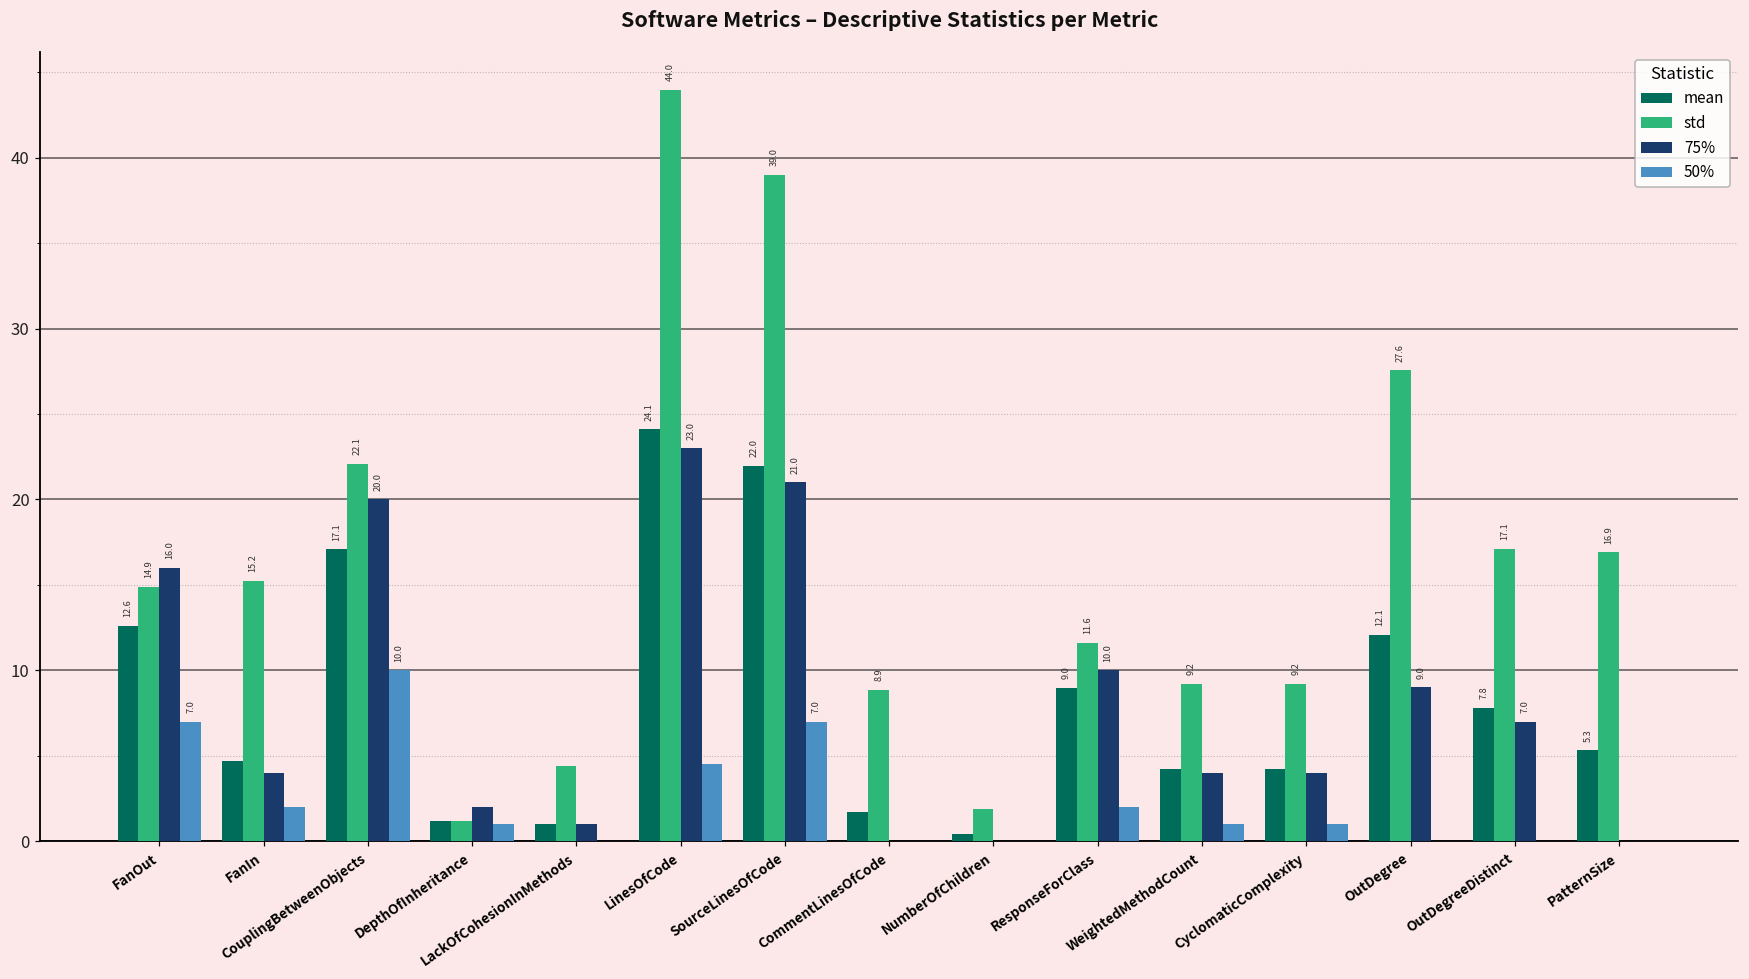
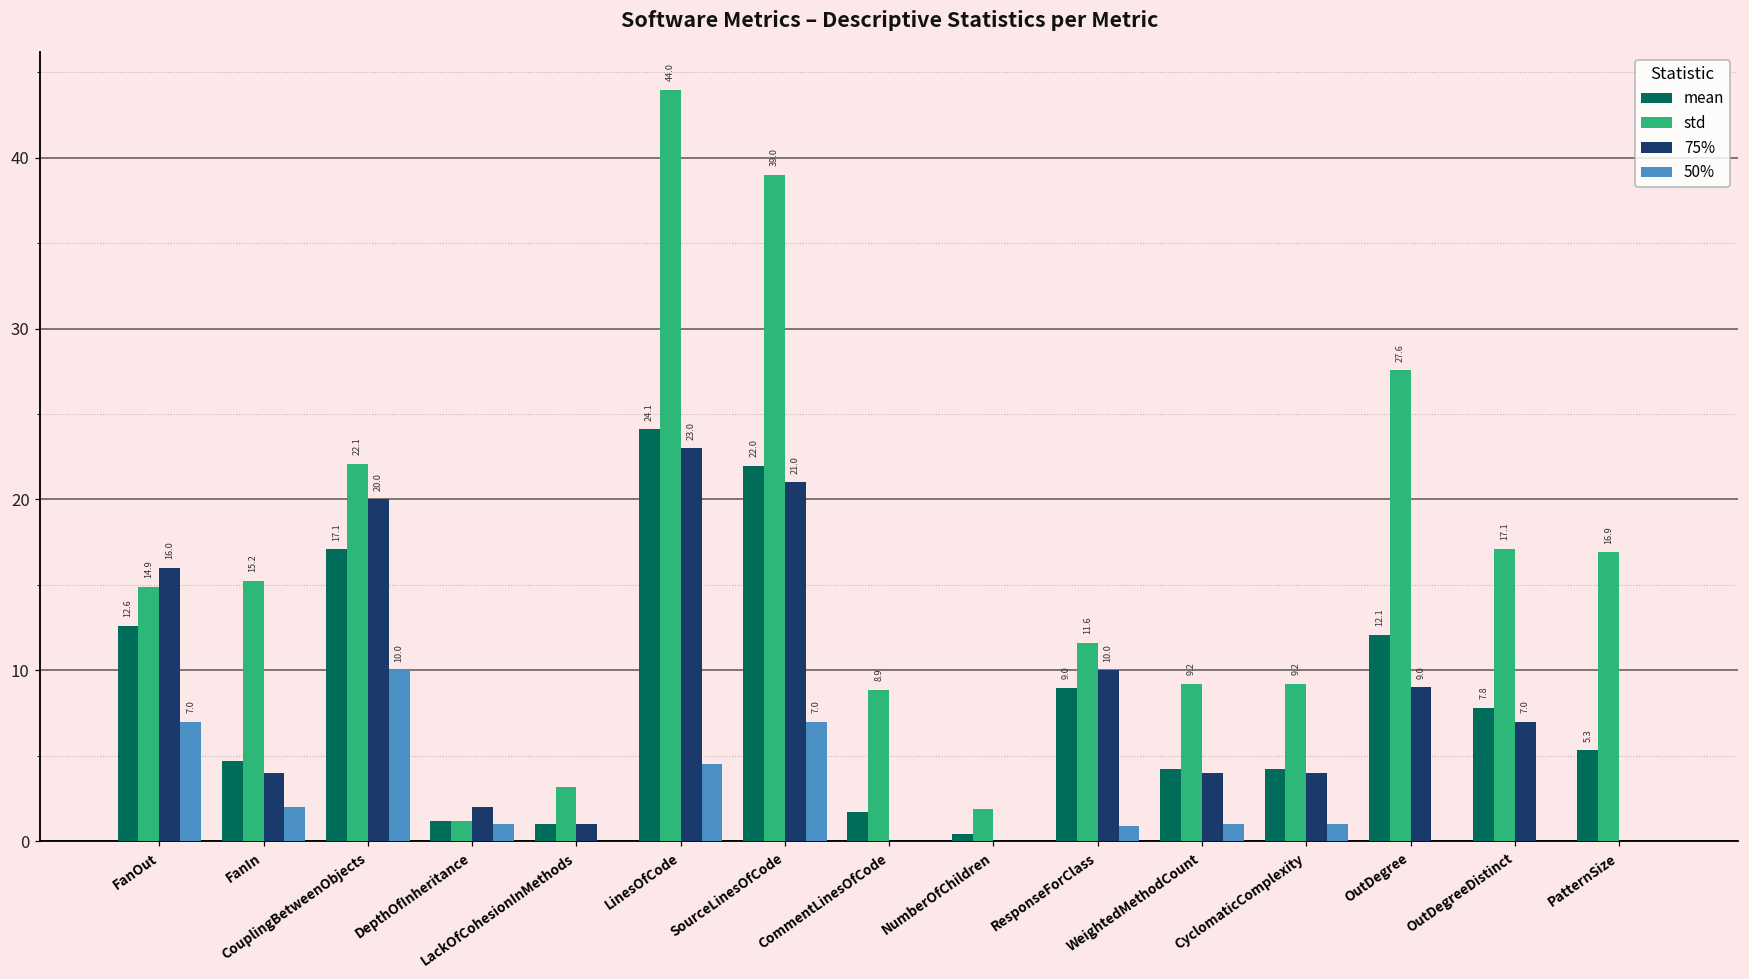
  {
    "std": {
      "DepthOfInheritance": 1.2,
-     "LackOfCohesionInMethods": 4.4,
+     "LackOfCohesionInMethods": 3.1,
      "NumberOfChildren": 1.9
    },
    "50%": {
      "FanIn": 2.0,
      "DepthOfInheritance": 1.0,
      "LackOfCohesionInMethods": 0.0,
      "LinesOfCode": 4.5,
      "CommentLinesOfCode": 0.0,
      "NumberOfChildren": 0.0,
-     "ResponseForClass": 2.0,
+     "ResponseForClass": 0.9,
      "WeightedMethodCount": 1.0,
      "CyclomaticComplexity": 1.0,
      "OutDegree": 0.0,
      "OutDegreeDistinct": 0.0,
      "PatternSize": 0.0
    }
  }
